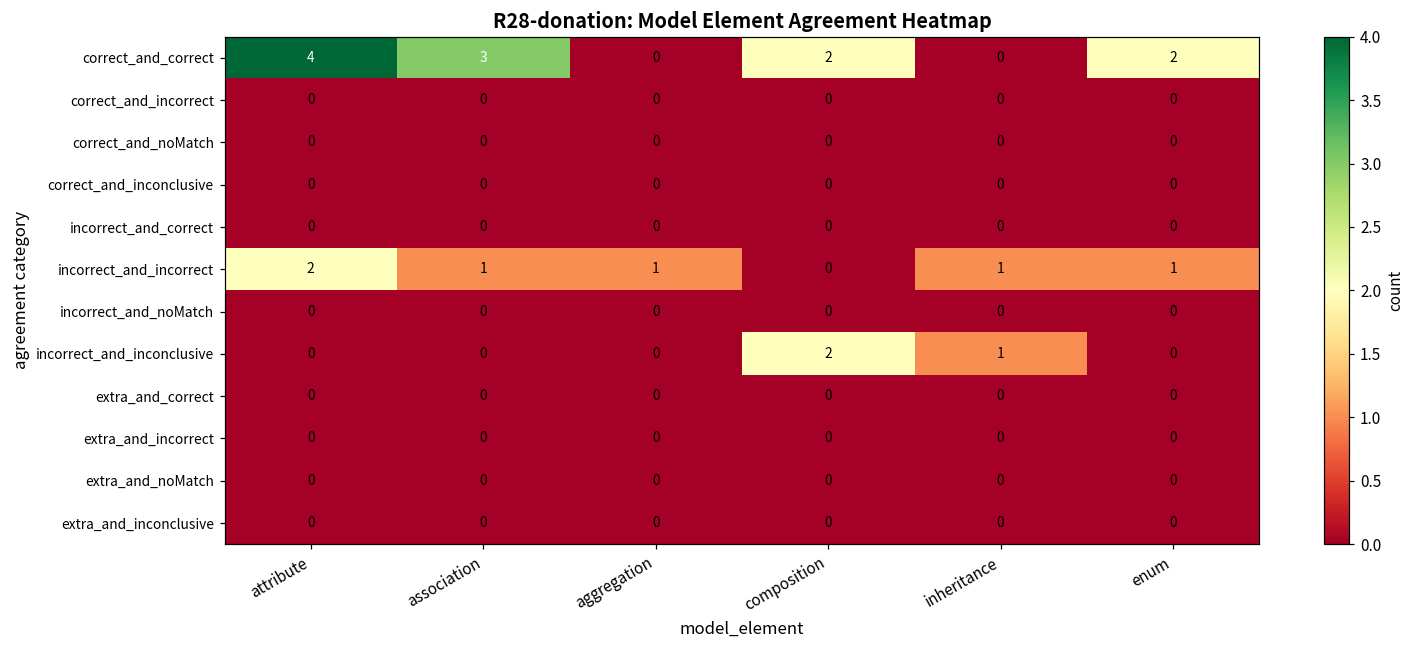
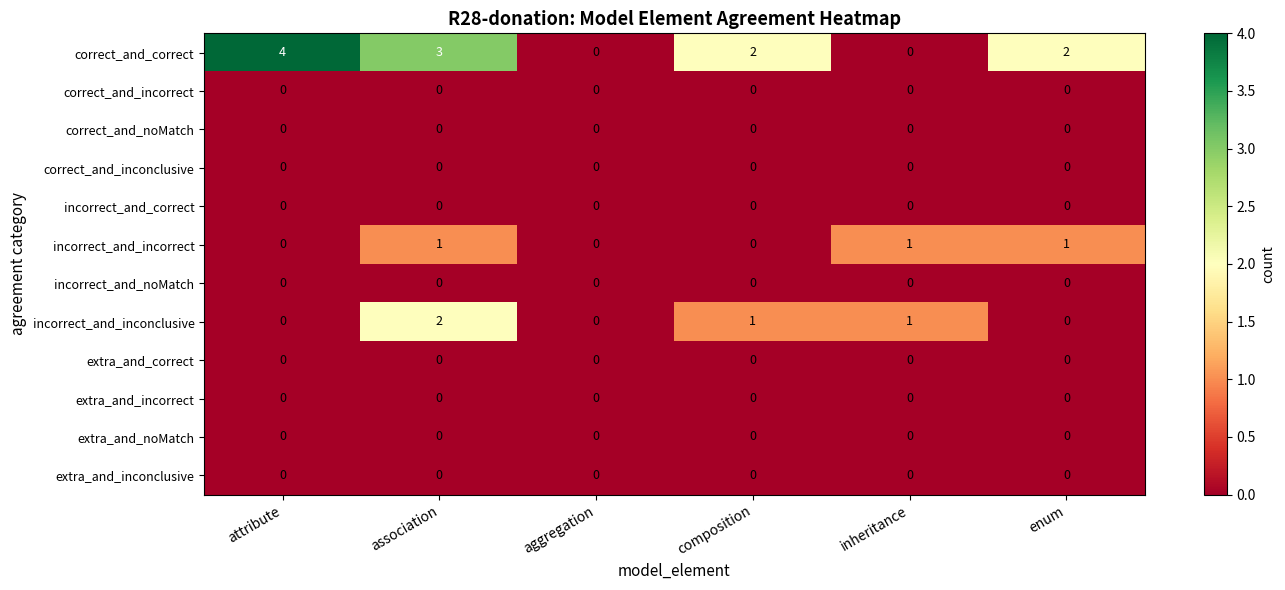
  {
    "correct_and_correct": {
      "attribute": 4,
      "association": 3,
      "aggregation": 0,
      "composition": 2,
      "inheritance": 0,
      "enum": 2
    },
    "correct_and_incorrect": {
      "attribute": 0,
      "association": 0,
      "aggregation": 0,
      "composition": 0,
      "inheritance": 0,
      "enum": 0
    },
    "correct_and_noMatch": {
      "attribute": 0,
      "association": 0,
      "aggregation": 0,
      "composition": 0,
      "inheritance": 0,
      "enum": 0
    },
    "correct_and_inconclusive": {
      "attribute": 0,
      "association": 0,
      "aggregation": 0,
      "composition": 0,
      "inheritance": 0,
      "enum": 0
    },
    "incorrect_and_correct": {
      "attribute": 0,
      "association": 0,
      "aggregation": 0,
      "composition": 0,
      "inheritance": 0,
      "enum": 0
    },
    "incorrect_and_incorrect": {
-     "attribute": 2,
+     "attribute": 0,
      "association": 1,
-     "aggregation": 1,
+     "aggregation": 0,
      "composition": 0,
      "inheritance": 1,
      "enum": 1
    },
    "incorrect_and_noMatch": {
      "attribute": 0,
      "association": 0,
      "aggregation": 0,
      "composition": 0,
      "inheritance": 0,
      "enum": 0
    },
    "incorrect_and_inconclusive": {
      "attribute": 0,
-     "association": 0,
+     "association": 2,
      "aggregation": 0,
-     "composition": 2,
+     "composition": 1,
      "inheritance": 1,
      "enum": 0
    },
    "extra_and_correct": {
      "attribute": 0,
      "association": 0,
      "aggregation": 0,
      "composition": 0,
      "inheritance": 0,
      "enum": 0
    },
    "extra_and_incorrect": {
      "attribute": 0,
      "association": 0,
      "aggregation": 0,
      "composition": 0,
      "inheritance": 0,
      "enum": 0
    },
    "extra_and_noMatch": {
      "attribute": 0,
      "association": 0,
      "aggregation": 0,
      "composition": 0,
      "inheritance": 0,
      "enum": 0
    },
    "extra_and_inconclusive": {
      "attribute": 0,
      "association": 0,
      "aggregation": 0,
      "composition": 0,
      "inheritance": 0,
      "enum": 0
    }
  }
